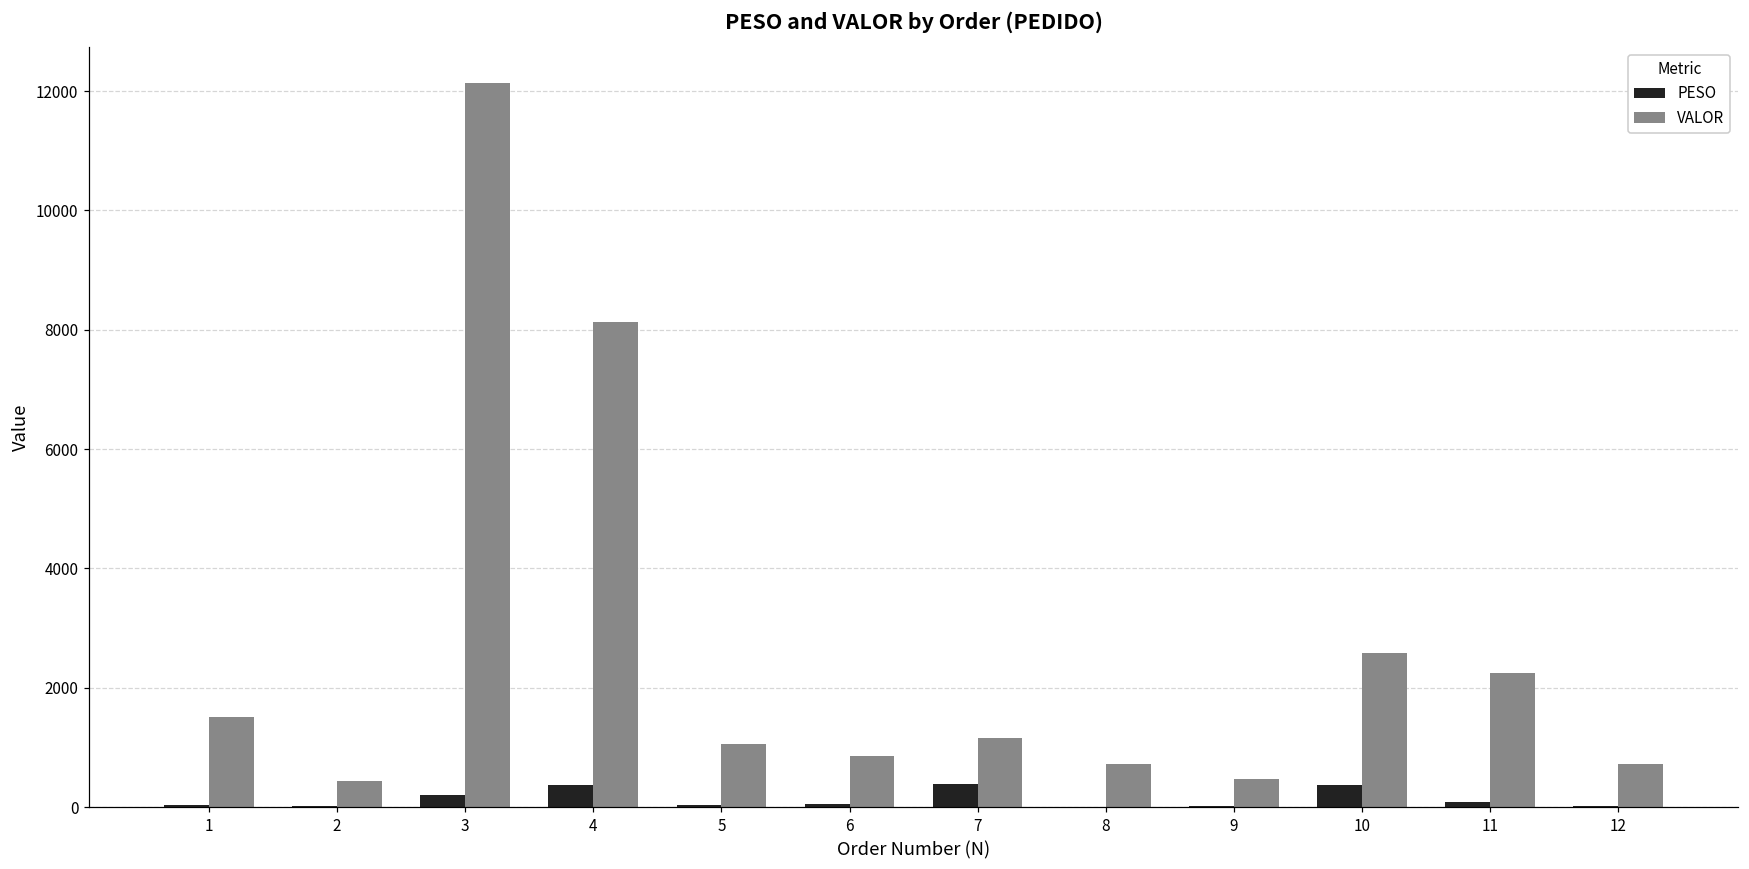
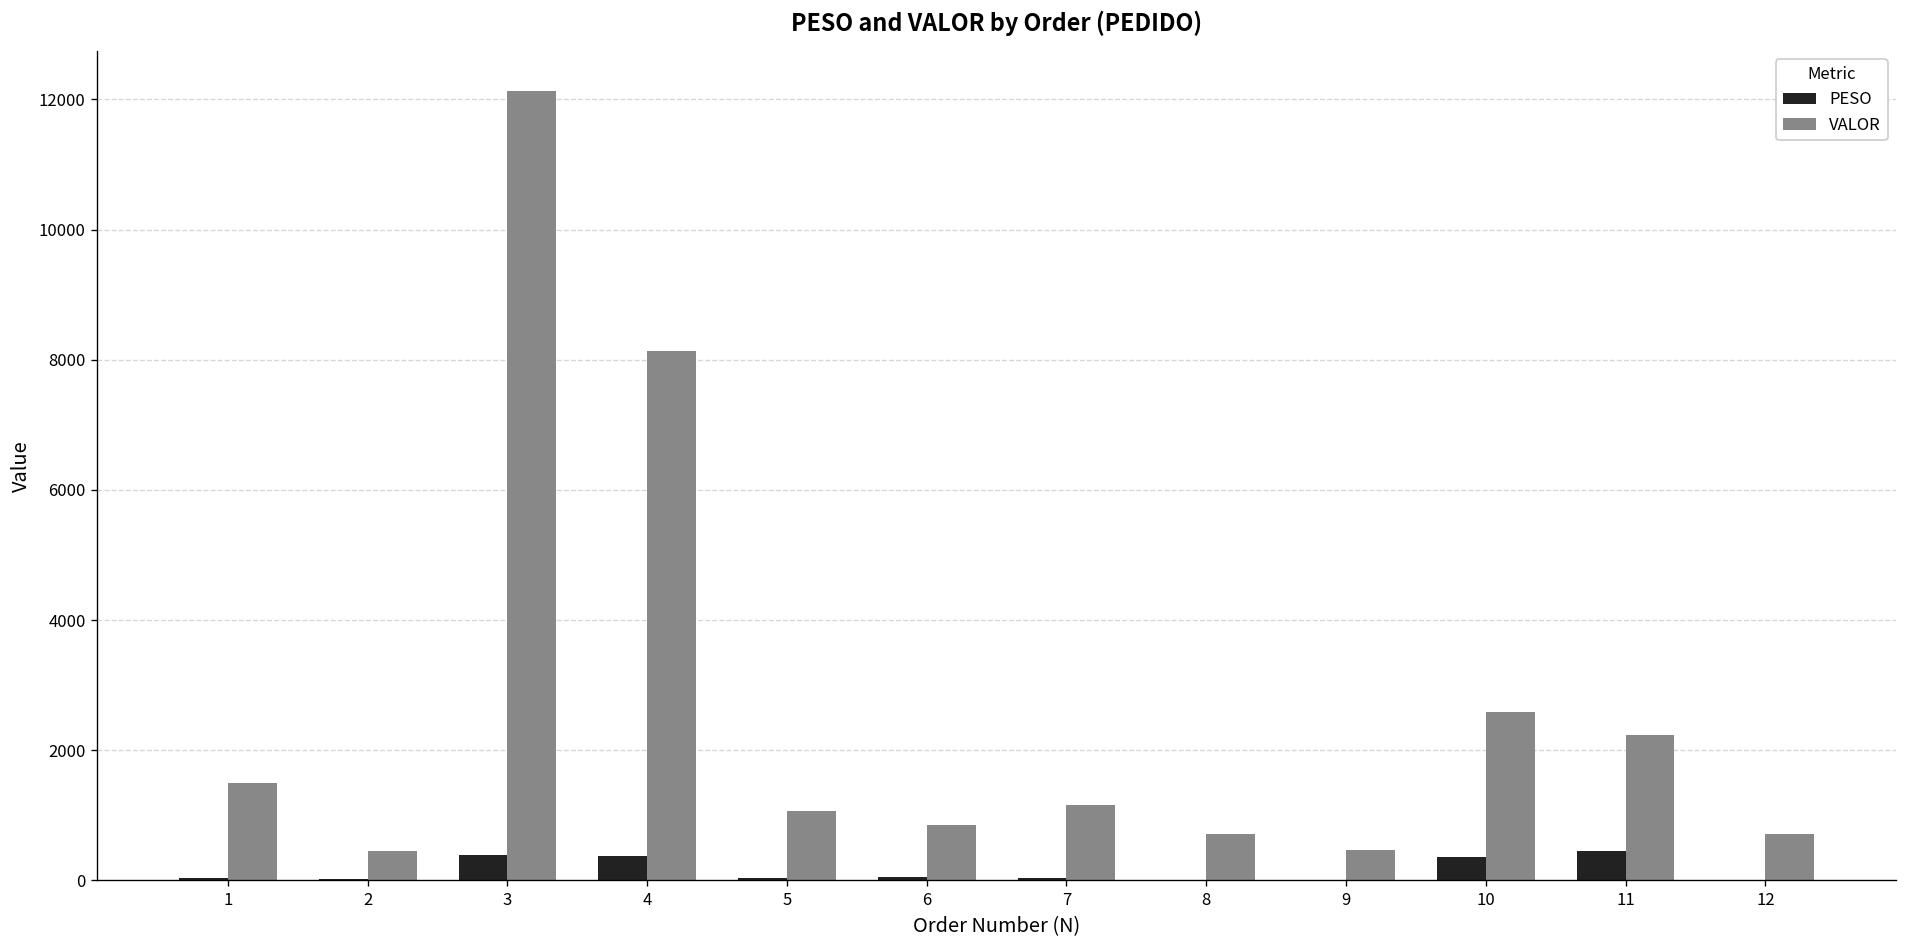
  {
    "PESO": {
-     "3": 200,
+     "3": 400,
      "4": 400,
-     "7": 400,
+     "7": 0,
      "10": 400,
-     "11": 100
+     "11": 500
    },
    "VALOR": {
      "1": 1500,
      "2": 400,
      "3": 12100,
      "4": 8100,
      "5": 1100,
      "6": 800,
      "7": 1200,
      "8": 700,
      "9": 500,
      "10": 2600,
      "11": 2200,
      "12": 700
    }
  }
